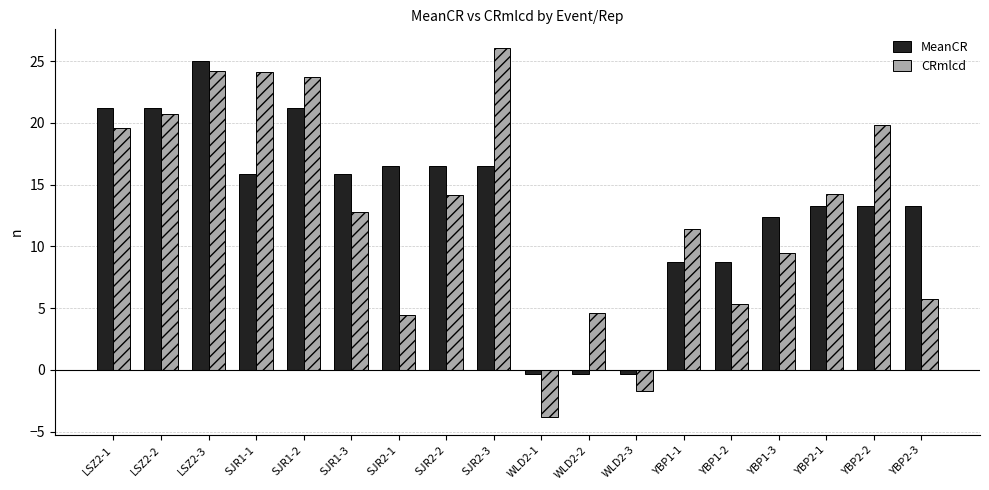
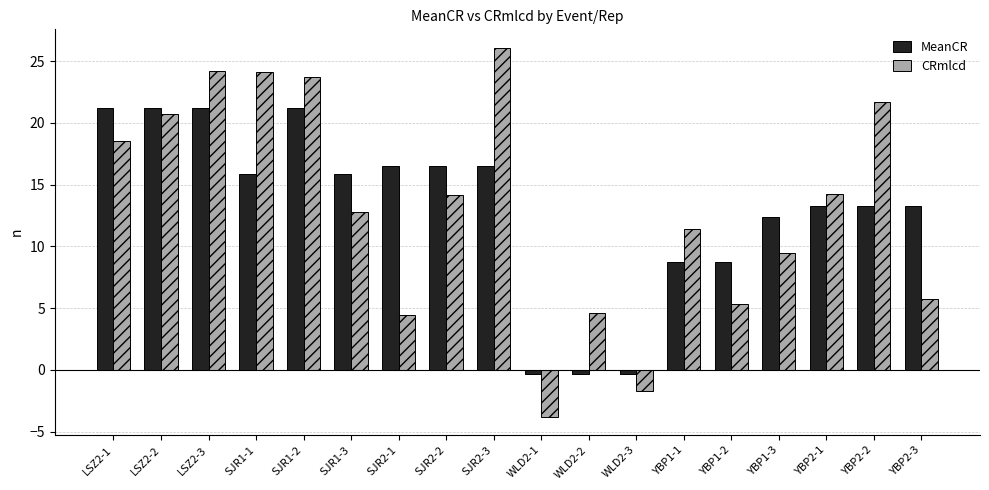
  {
    "MeanCR": {
      "LSZ2-1": 21.2,
      "LSZ2-2": 21.2,
-     "LSZ2-3": 25.0,
+     "LSZ2-3": 21.2,
      "SJR1-1": 15.9,
      "SJR1-2": 21.2,
      "SJR1-3": 15.9,
      "SJR2-1": 16.5,
      "SJR2-2": 16.5,
      "SJR2-3": 16.5,
      "WLD2-1": -0.3,
      "WLD2-2": -0.3,
      "WLD2-3": -0.3,
      "YBP1-1": 8.7,
      "YBP1-2": 8.7,
      "YBP1-3": 12.4,
      "YBP2-1": 13.2,
      "YBP2-2": 13.2,
      "YBP2-3": 13.2
    },
    "CRmlcd": {
-     "LSZ2-1": 19.6,
+     "LSZ2-1": 18.6,
      "LSZ2-2": 20.7,
      "LSZ2-3": 24.2,
      "SJR1-1": 24.1,
      "SJR1-2": 23.7,
      "SJR1-3": 12.8,
      "SJR2-1": 4.5,
      "SJR2-2": 14.1,
      "SJR2-3": 26.1,
      "WLD2-1": -3.8,
      "WLD2-2": 4.6,
      "WLD2-3": -1.7,
      "YBP1-1": 11.4,
      "YBP1-2": 5.3,
      "YBP1-3": 9.5,
      "YBP2-1": 14.2,
-     "YBP2-2": 19.8,
+     "YBP2-2": 21.7,
      "YBP2-3": 5.7
    }
  }
